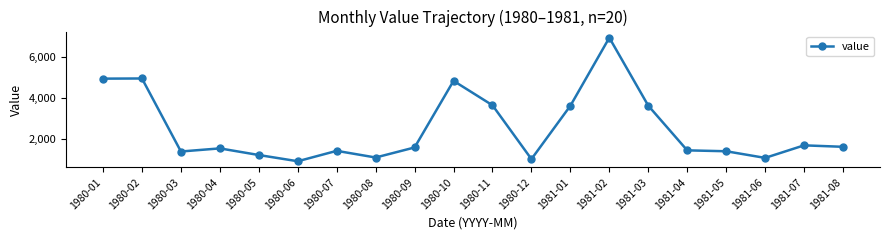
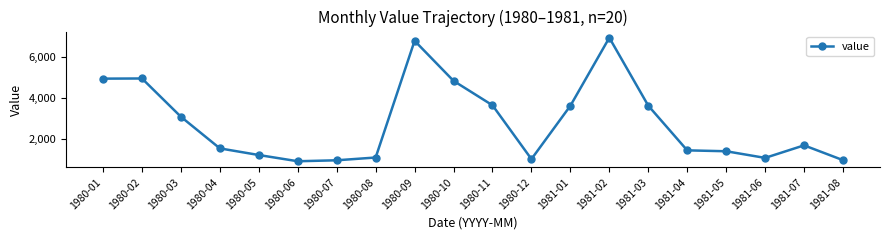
  {
    "1980-01": "5,000",
    "1980-02": "5,000",
-   "1980-03": "1,400",
+   "1980-03": "3,100",
    "1980-04": "1,600",
    "1980-05": "1,200",
    "1980-06": "900",
-   "1980-07": "1,400",
+   "1980-07": "1,000",
    "1980-08": "1,100",
-   "1980-09": "1,600",
+   "1980-09": "6,800",
    "1980-10": "4,900",
    "1980-11": "3,700",
    "1980-12": "1,000",
    "1981-01": "3,600",
    "1981-02": "7,000",
    "1981-03": "3,600",
    "1981-04": "1,500",
    "1981-05": "1,400",
    "1981-06": "1,100",
    "1981-07": "1,700",
-   "1981-08": "1,600"
+   "1981-08": "1,000"
  }
